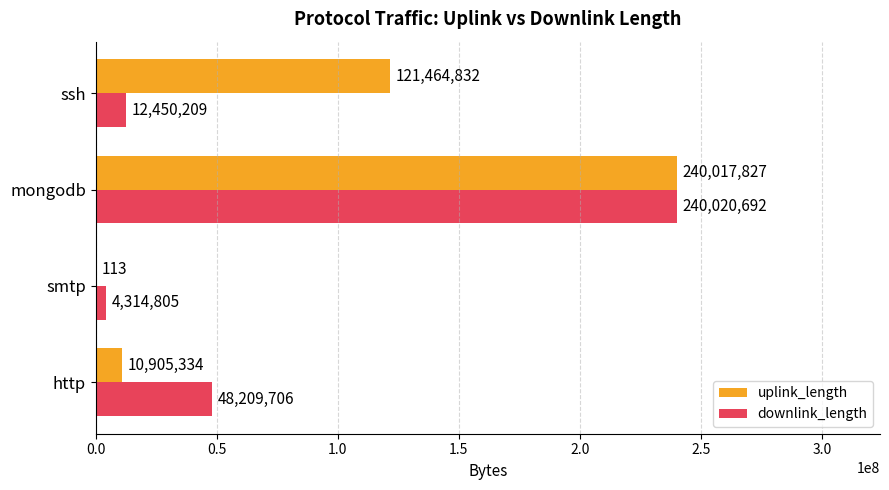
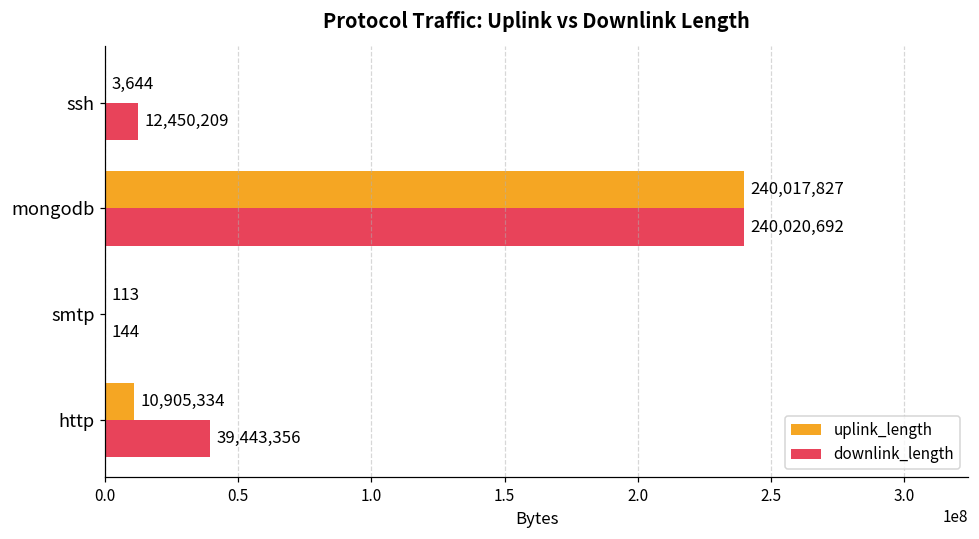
  {
    "uplink_length": {
-     "ssh": "121,464,832",
+     "ssh": "3,644",
      "mongodb": "240,017,827",
      "smtp": "113",
      "http": "10,905,334"
    },
    "downlink_length": {
      "ssh": "12,450,209",
      "mongodb": "240,020,692",
-     "smtp": "4,314,805",
-     "http": "48,209,706"
+     "smtp": "144",
+     "http": "39,443,356"
    }
  }
